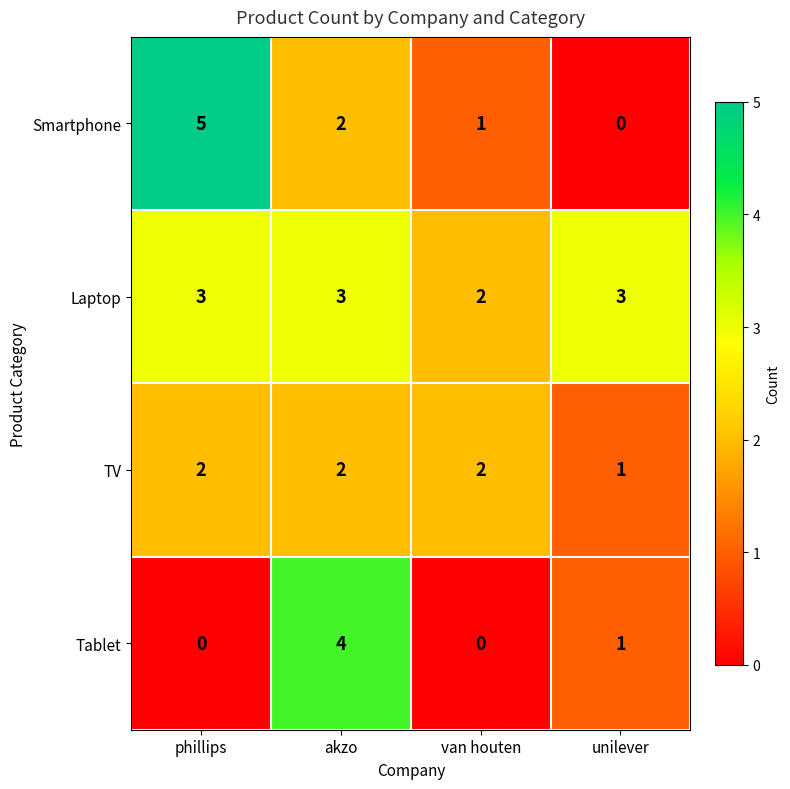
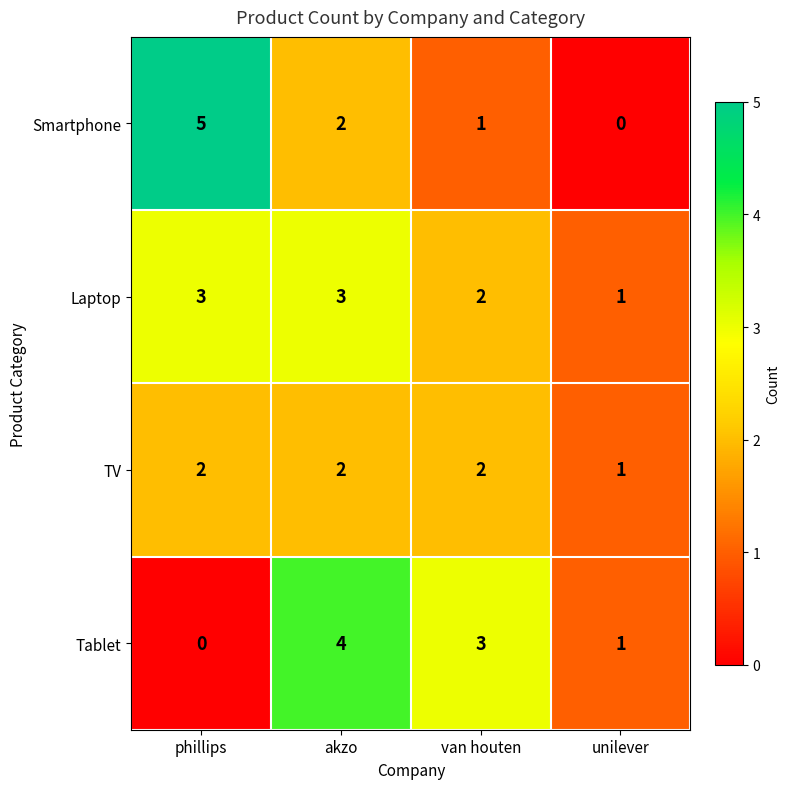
  {
    "Smartphone": {
      "phillips": 5,
      "akzo": 2,
      "van houten": 1,
      "unilever": 0
    },
    "Laptop": {
      "phillips": 3,
      "akzo": 3,
      "van houten": 2,
-     "unilever": 3
+     "unilever": 1
    },
    "TV": {
      "phillips": 2,
      "akzo": 2,
      "van houten": 2,
      "unilever": 1
    },
    "Tablet": {
      "phillips": 0,
      "akzo": 4,
-     "van houten": 0,
+     "van houten": 3,
      "unilever": 1
    }
  }
